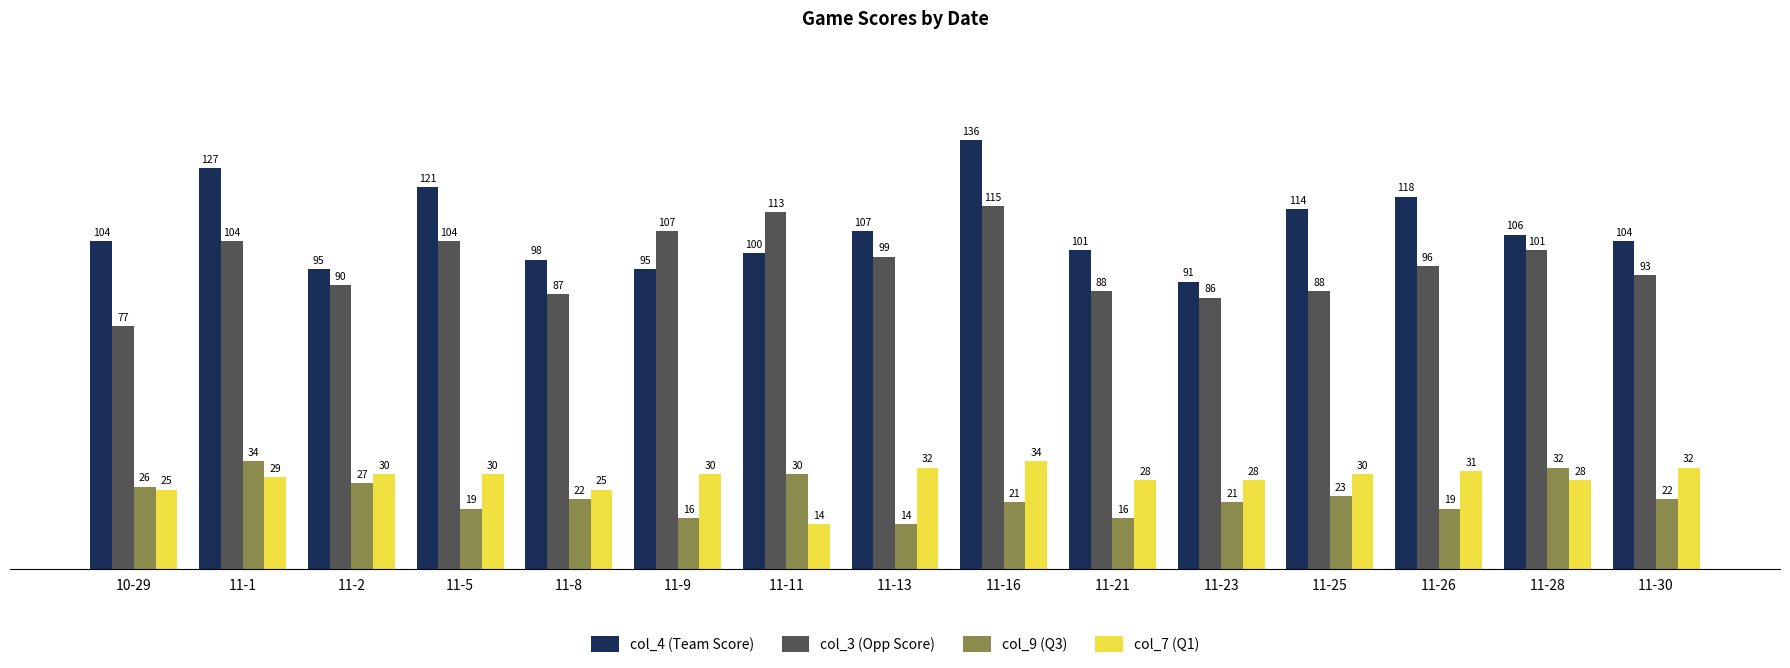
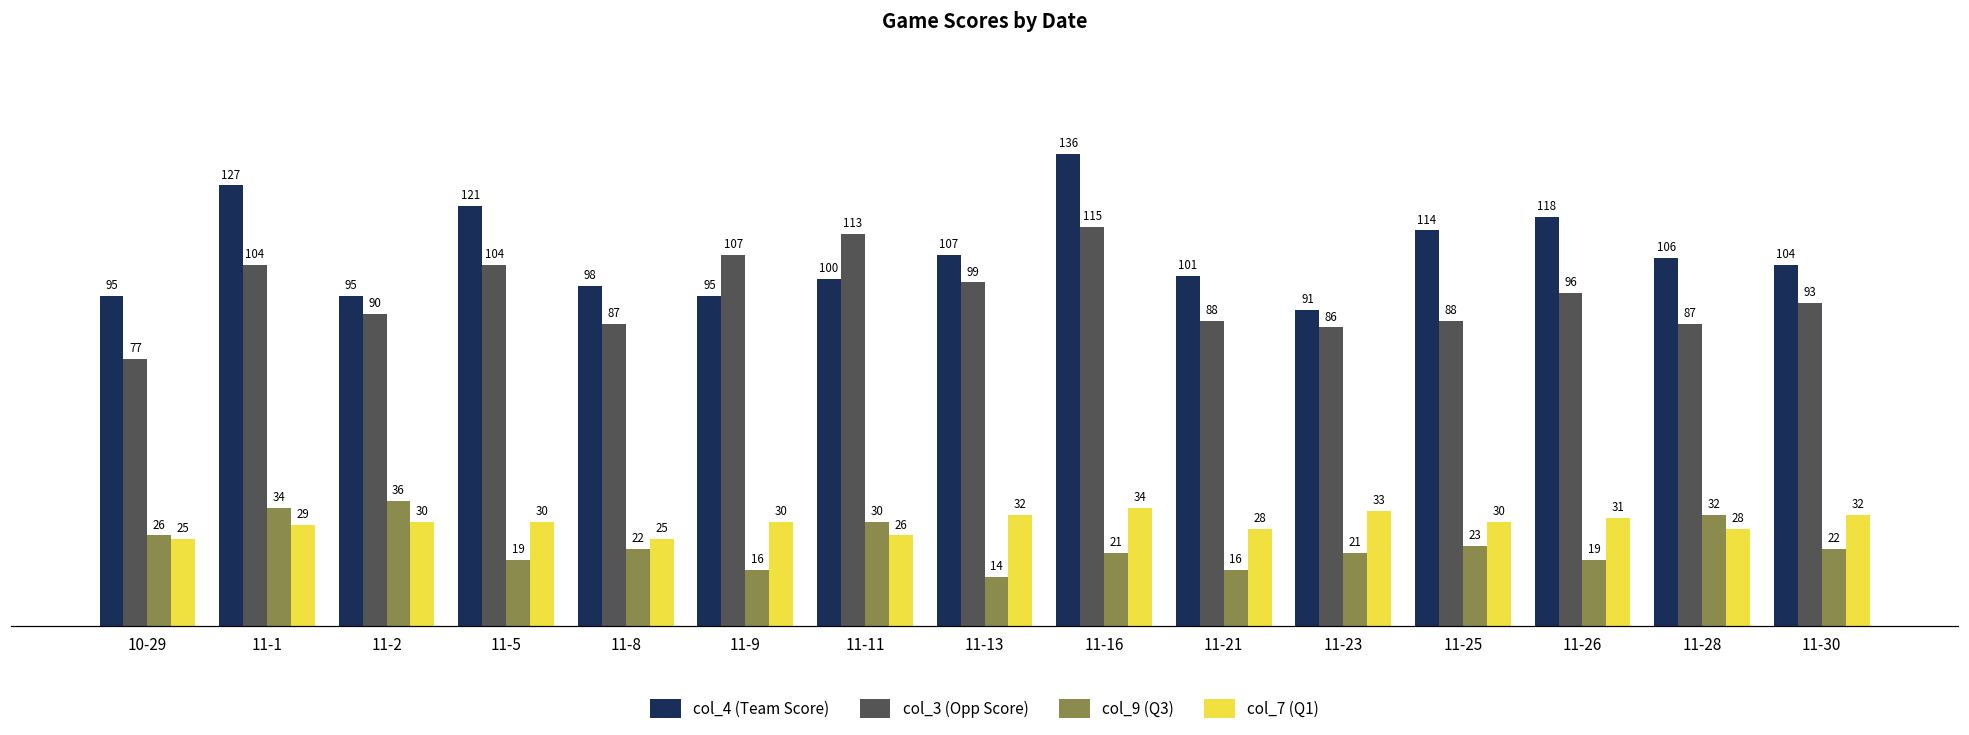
  {
    "col_4 (Team Score)": {
-     "10-29": 104,
+     "10-29": 95,
      "11-1": 127,
      "11-2": 95,
      "11-5": 121,
      "11-8": 98,
      "11-9": 95,
      "11-11": 100,
      "11-13": 107,
      "11-16": 136,
      "11-21": 101,
      "11-23": 91,
      "11-25": 114,
      "11-26": 118,
      "11-28": 106,
      "11-30": 104
    },
    "col_3 (Opp Score)": {
      "10-29": 77,
      "11-1": 104,
      "11-2": 90,
      "11-5": 104,
      "11-8": 87,
      "11-9": 107,
      "11-11": 113,
      "11-13": 99,
      "11-16": 115,
      "11-21": 88,
      "11-23": 86,
      "11-25": 88,
      "11-26": 96,
-     "11-28": 101,
+     "11-28": 87,
      "11-30": 93
    },
    "col_9 (Q3)": {
      "10-29": 26,
      "11-1": 34,
-     "11-2": 27,
+     "11-2": 36,
      "11-5": 19,
      "11-8": 22,
      "11-9": 16,
      "11-11": 30,
      "11-13": 14,
      "11-16": 21,
      "11-21": 16,
      "11-23": 21,
      "11-25": 23,
      "11-26": 19,
      "11-28": 32,
      "11-30": 22
    },
    "col_7 (Q1)": {
      "10-29": 25,
      "11-1": 29,
      "11-2": 30,
      "11-5": 30,
      "11-8": 25,
      "11-9": 30,
-     "11-11": 14,
+     "11-11": 26,
      "11-13": 32,
      "11-16": 34,
      "11-21": 28,
-     "11-23": 28,
+     "11-23": 33,
      "11-25": 30,
      "11-26": 31,
      "11-28": 28,
      "11-30": 32
    }
  }
